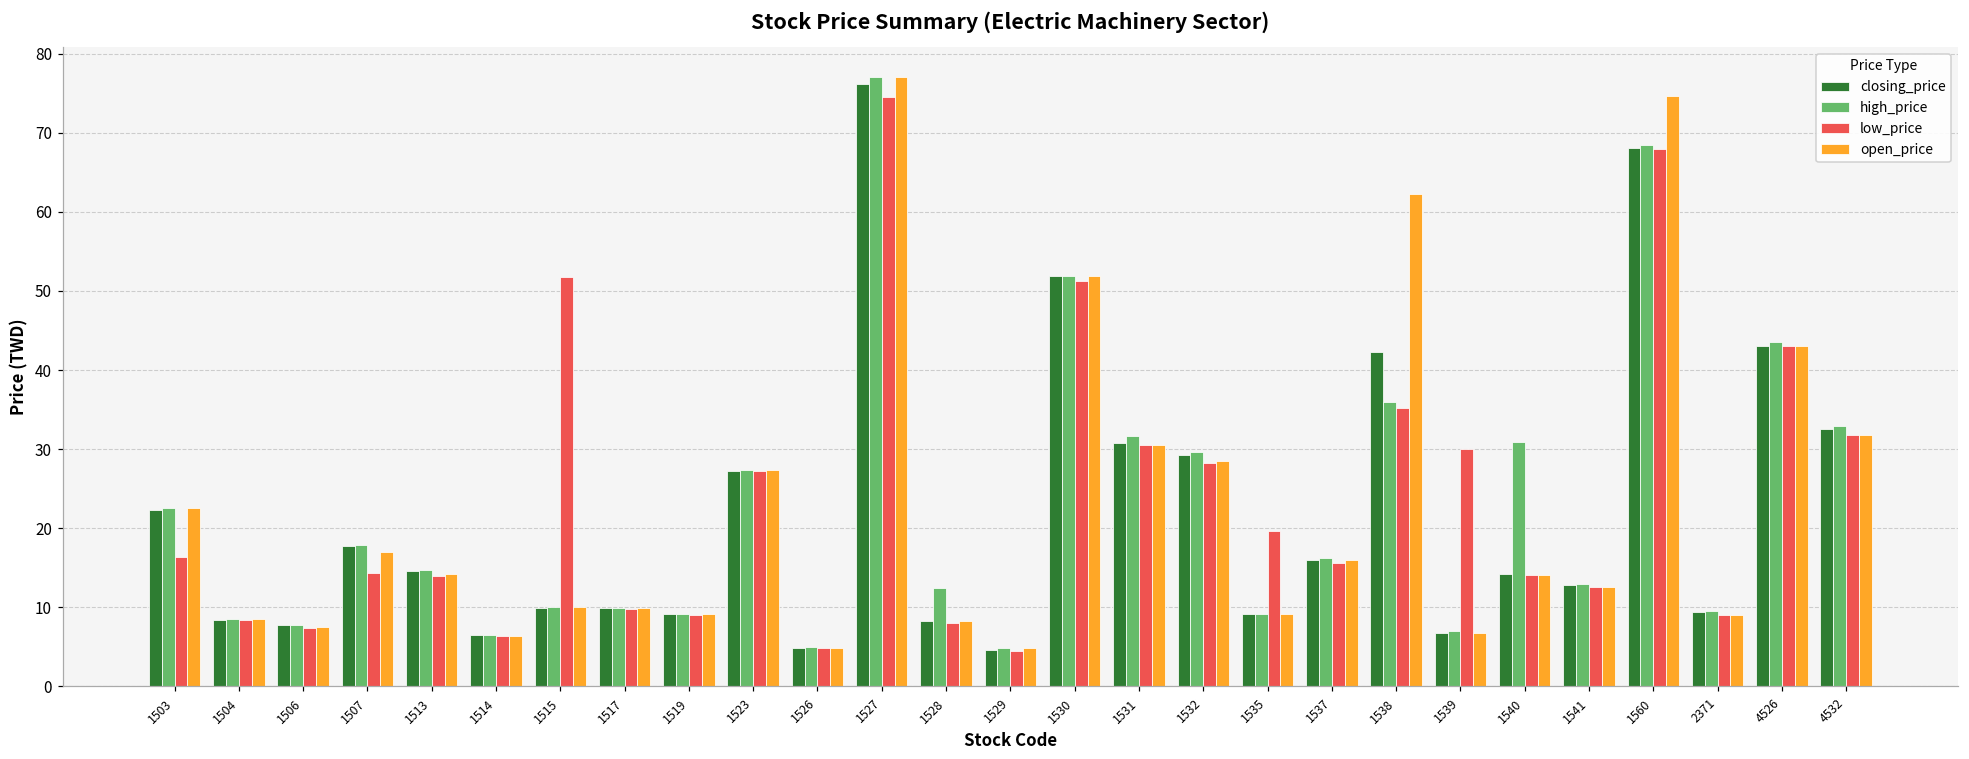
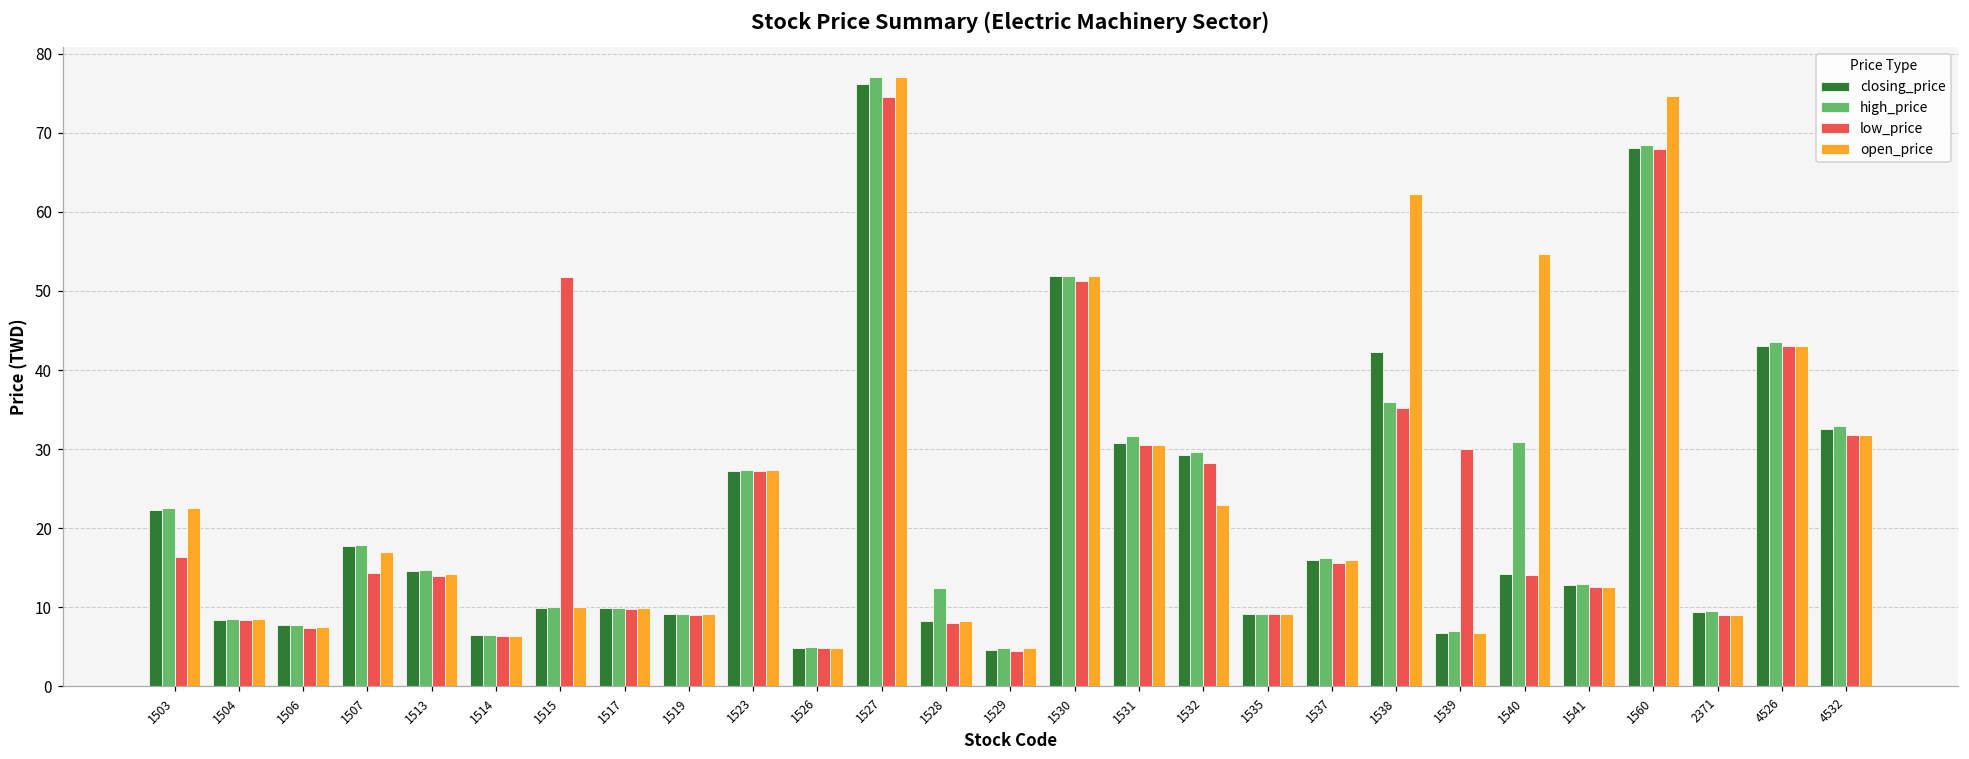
  {
    "closing_price": {
      "1503": 22,
      "1504": 8,
      "1506": 8,
      "1507": 18,
      "1513": 15,
      "1514": 6,
      "1515": 10,
      "1517": 10,
      "1519": 9,
      "1523": 27,
      "1526": 5,
      "1527": 76,
      "1528": 8,
      "1529": 5,
      "1530": 52,
      "1531": 31,
      "1532": 29,
      "1535": 9,
      "1537": 16,
      "1538": 42,
      "1539": 7,
      "1540": 14,
      "1541": 13,
      "1560": 68,
      "2371": 9,
      "4526": 43,
      "4532": 33
    },
    "high_price": {
      "1503": 23,
      "1504": 9,
      "1506": 8,
      "1507": 18,
      "1513": 15,
      "1514": 6,
      "1515": 10,
      "1517": 10,
      "1519": 9,
      "1523": 27,
      "1526": 5,
      "1527": 77,
      "1528": 13,
      "1529": 5,
      "1530": 52,
      "1531": 32,
      "1532": 30,
      "1535": 9,
      "1537": 16,
      "1538": 36,
      "1539": 7,
      "1540": 31,
      "1541": 13,
      "1560": 69,
      "2371": 9,
      "4526": 44,
      "4532": 33
    },
    "low_price": {
      "1503": 16,
      "1504": 8,
      "1506": 7,
      "1507": 14,
      "1513": 14,
      "1514": 6,
      "1515": 52,
      "1517": 10,
      "1519": 9,
      "1523": 27,
      "1526": 5,
      "1527": 75,
      "1528": 8,
      "1529": 4,
      "1530": 51,
      "1531": 31,
      "1532": 28,
-     "1535": 20,
+     "1535": 9,
      "1537": 16,
      "1538": 35,
      "1539": 30,
      "1540": 14,
      "1541": 13,
      "1560": 68,
      "2371": 9,
      "4526": 43,
      "4532": 32
    },
    "open_price": {
      "1503": 23,
      "1504": 9,
      "1506": 8,
      "1507": 17,
      "1513": 14,
      "1514": 6,
      "1515": 10,
      "1517": 10,
      "1519": 9,
      "1523": 27,
      "1526": 5,
      "1527": 77,
      "1528": 8,
      "1529": 5,
      "1530": 52,
      "1531": 31,
-     "1532": 29,
+     "1532": 23,
      "1535": 9,
      "1537": 16,
      "1538": 62,
      "1539": 7,
-     "1540": 14,
+     "1540": 55,
      "1541": 13,
      "1560": 75,
      "2371": 9,
      "4526": 43,
      "4532": 32
    }
  }
